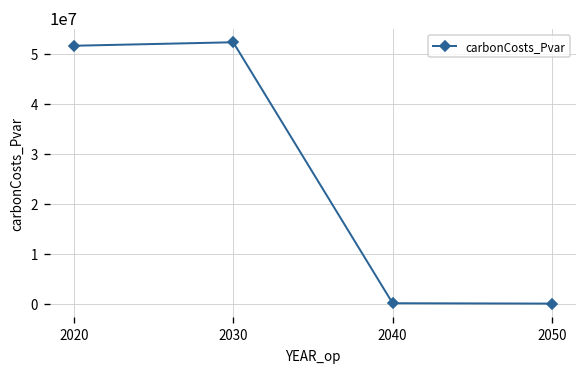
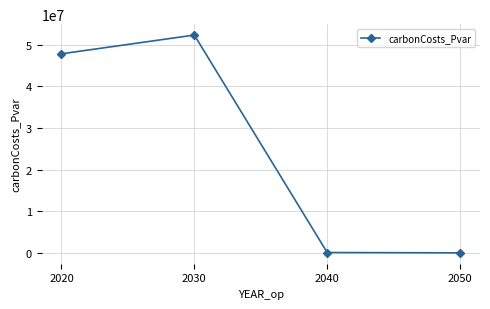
  {
-   "2020": 52000000,
+   "2020": 48000000,
    "2030": 52000000,
    "2040": 0,
    "2050": 0
  }
